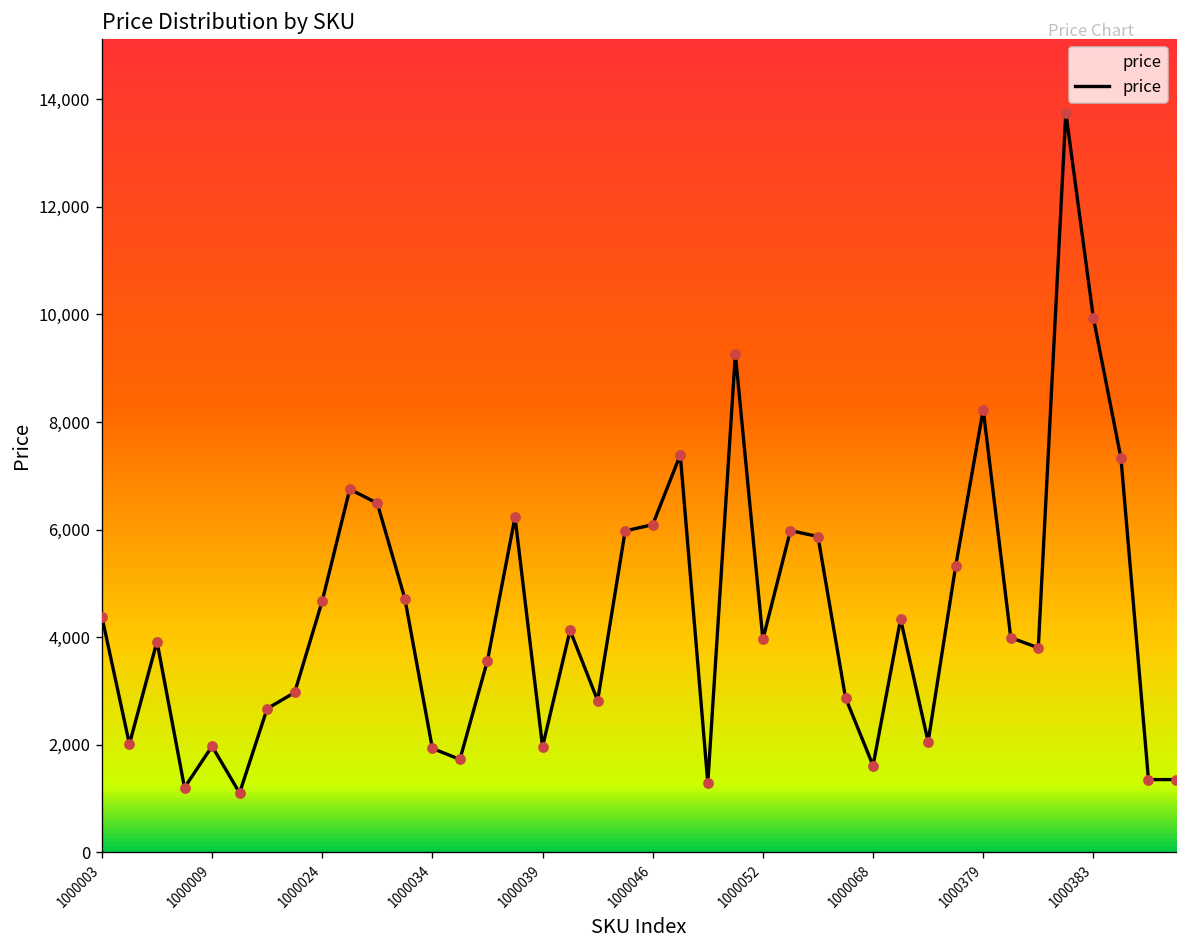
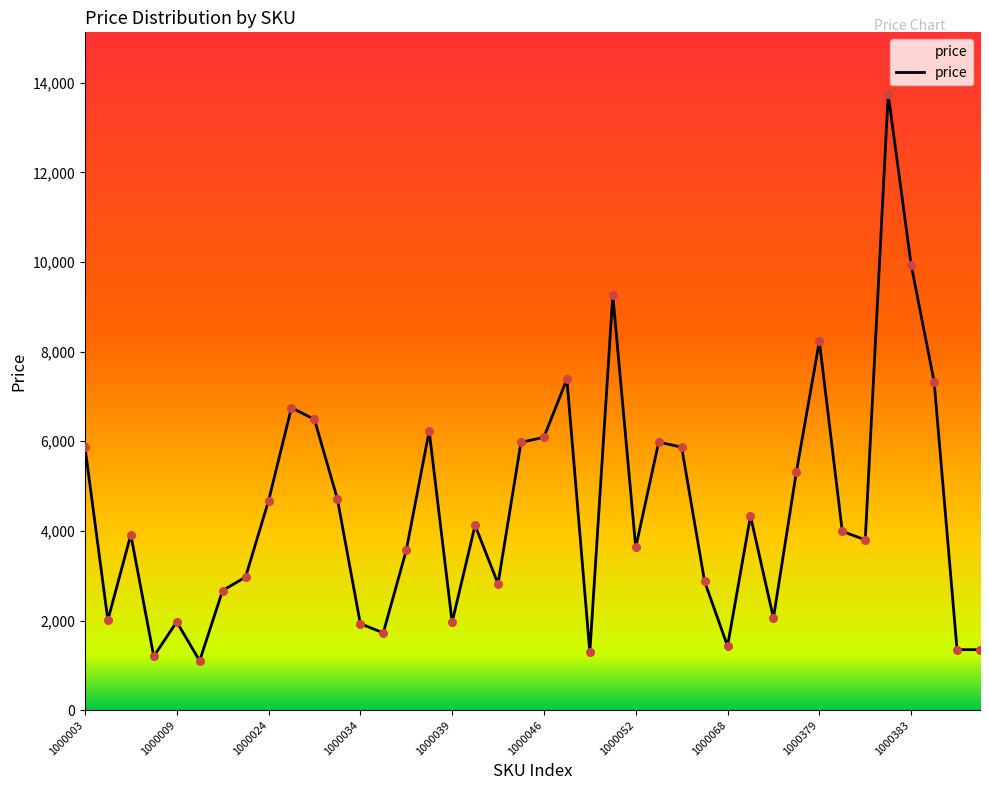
  {
-   "1000003": "4,400",
+   "1000003": "5,900",
    "1000009": "2,000",
    "1000024": "4,700",
    "1000034": "1,900",
    "1000039": "2,000",
    "1000046": "6,100",
-   "1000052": "4,000",
-   "1000068": "1,600",
+   "1000052": "3,600",
+   "1000068": "1,400",
    "1000379": "8,200",
    "1000383": "9,900"
  }
